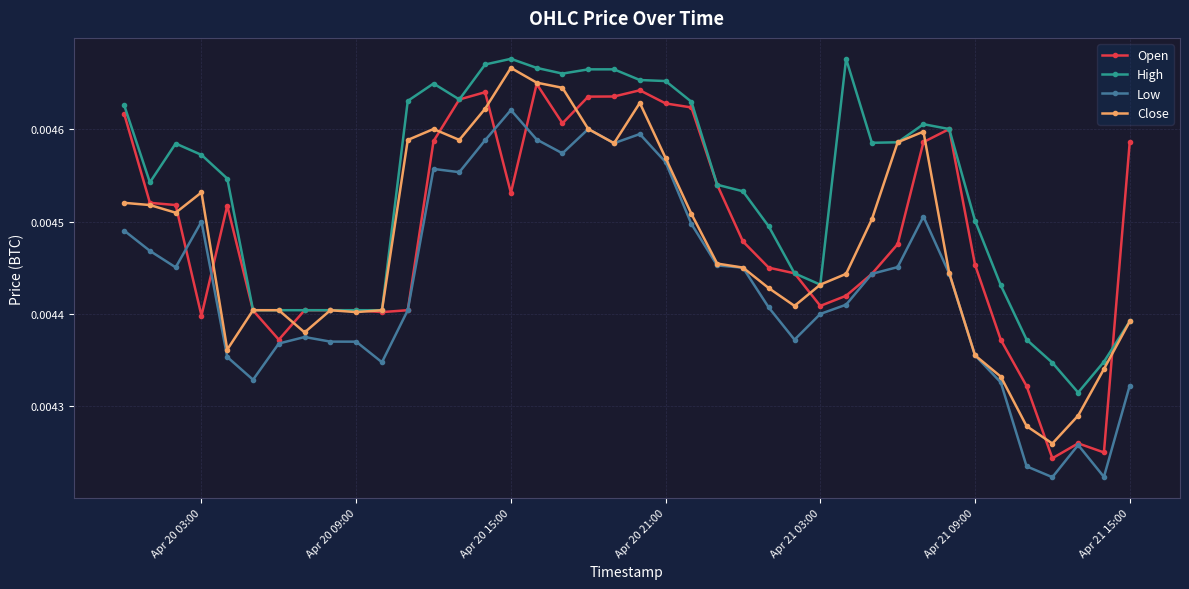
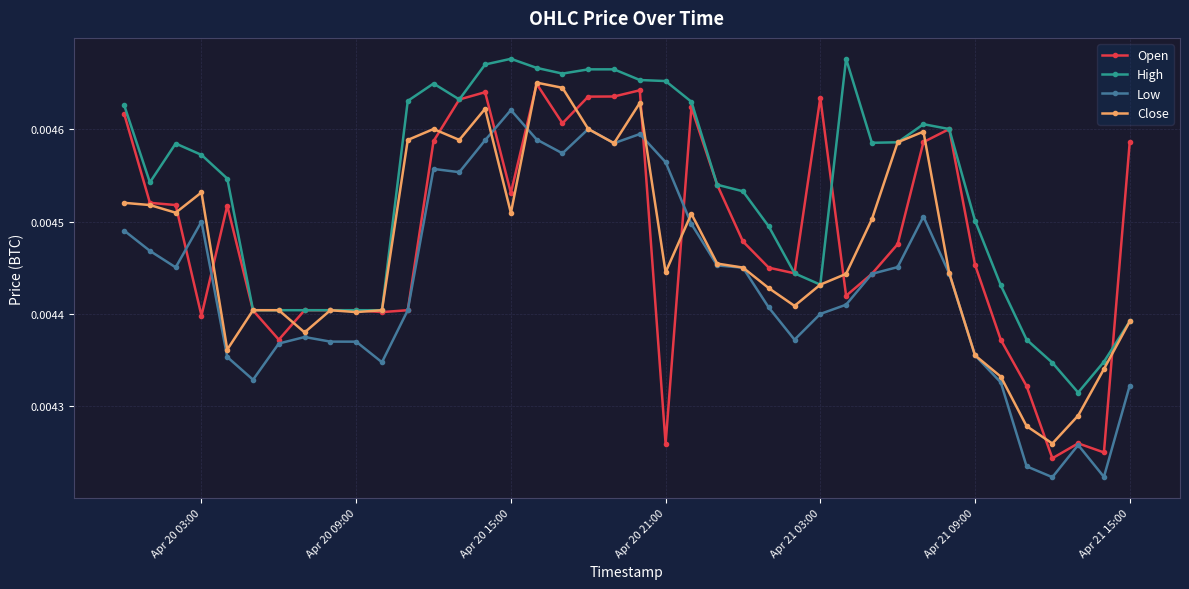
  {
    "Open": {
      "Apr 20 03:00": 0.00440,
      "Apr 20 15:00": 0.00453,
-     "Apr 20 21:00": 0.00463,
-     "Apr 21 03:00": 0.00441,
+     "Apr 20 21:00": 0.00426,
+     "Apr 21 03:00": 0.00463,
      "Apr 21 09:00": 0.00445,
      "Apr 21 15:00": 0.00459
    },
    "Close": {
      "Apr 20 03:00": 0.00453,
-     "Apr 20 15:00": 0.00467,
-     "Apr 20 21:00": 0.00457
+     "Apr 20 15:00": 0.00451,
+     "Apr 20 21:00": 0.00445
    }
  }
